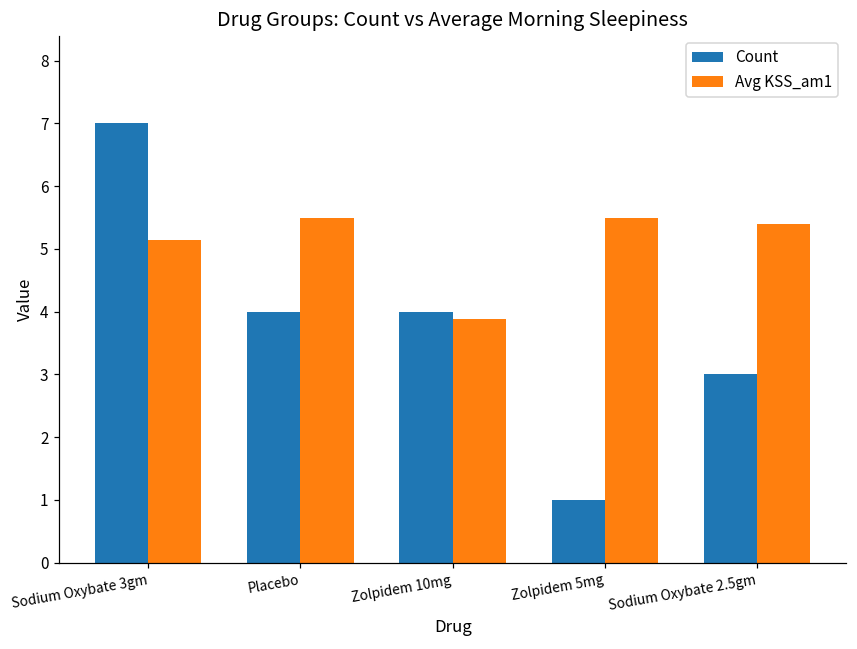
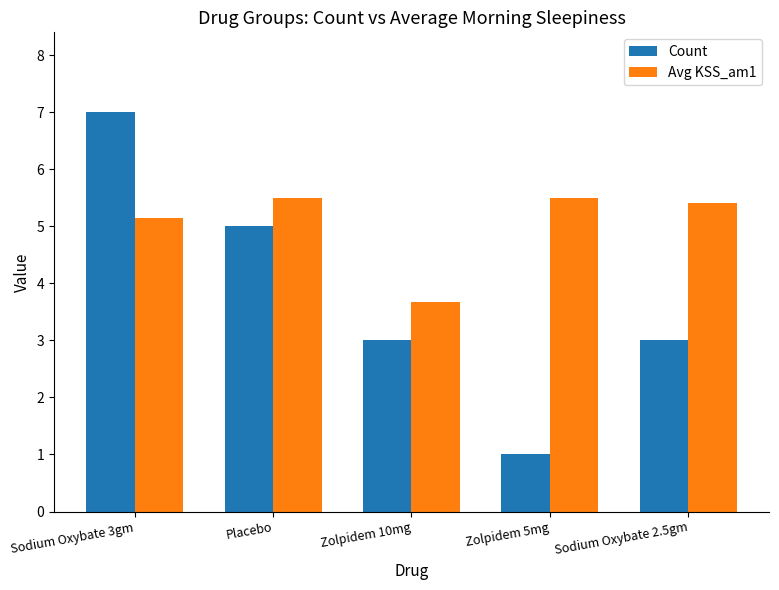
  {
    "Count": {
      "Sodium Oxybate 3gm": 7,
-     "Placebo": 4,
-     "Zolpidem 10mg": 4,
+     "Placebo": 5,
+     "Zolpidem 10mg": 3,
      "Zolpidem 5mg": 1,
      "Sodium Oxybate 2.5gm": 3
    },
    "Avg KSS_am1": {
      "Sodium Oxybate 3gm": 5.1,
      "Placebo": 5.5,
-     "Zolpidem 10mg": 3.9,
+     "Zolpidem 10mg": 3.7,
      "Zolpidem 5mg": 5.5,
      "Sodium Oxybate 2.5gm": 5.4
    }
  }
